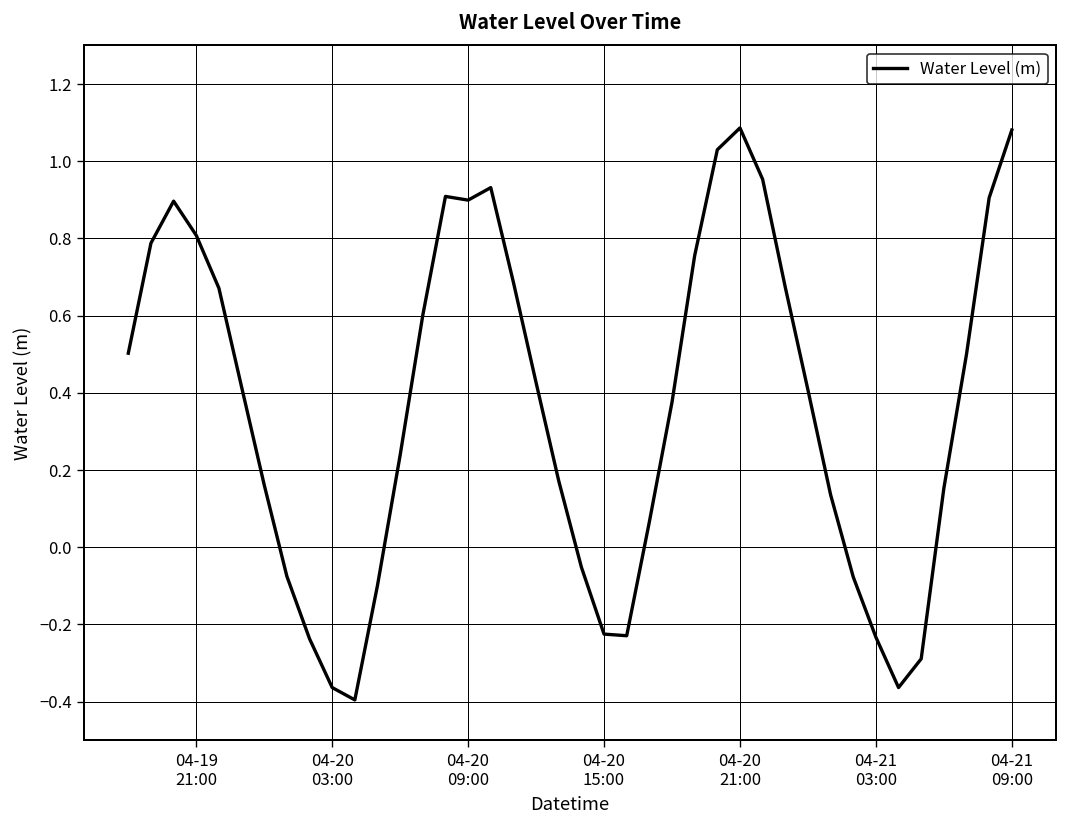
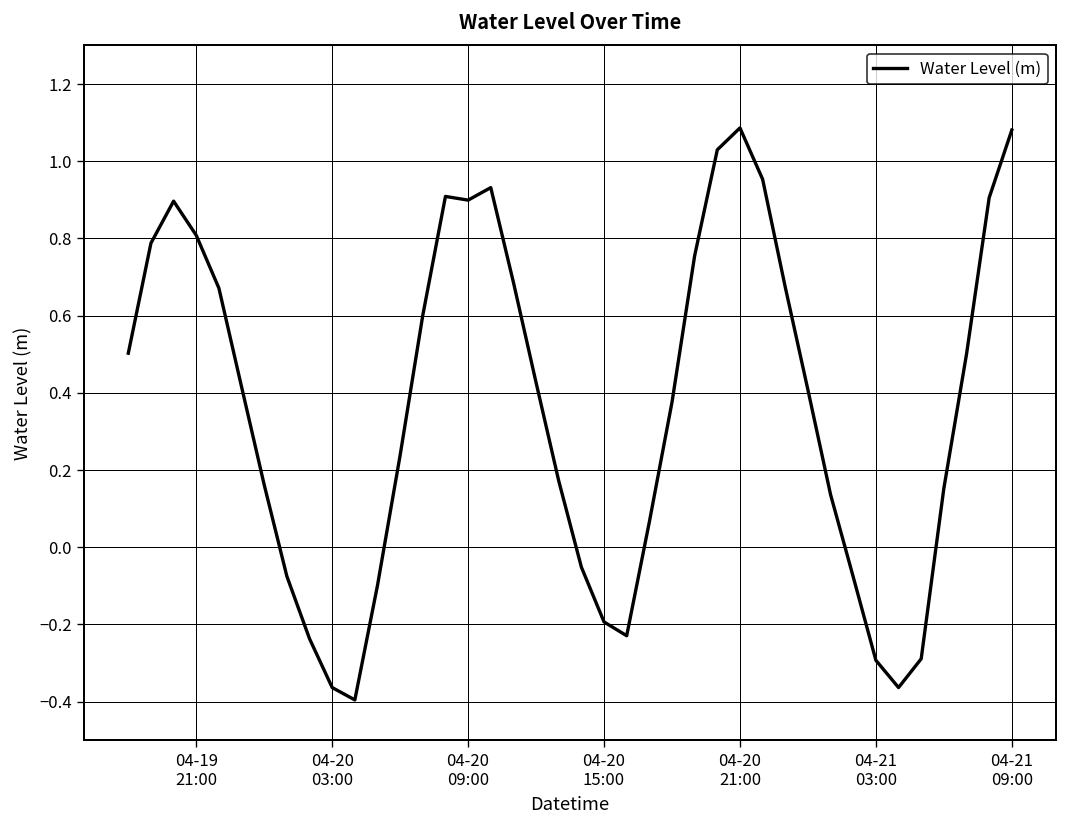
  {
    "04-19 21:00": 0.81,
    "04-20 03:00": -0.36,
    "04-20 09:00": 0.90,
-   "04-20 15:00": -0.23,
+   "04-20 15:00": -0.19,
    "04-20 21:00": 1.09,
-   "04-21 03:00": -0.23,
+   "04-21 03:00": -0.29,
    "04-21 09:00": 1.08
  }
